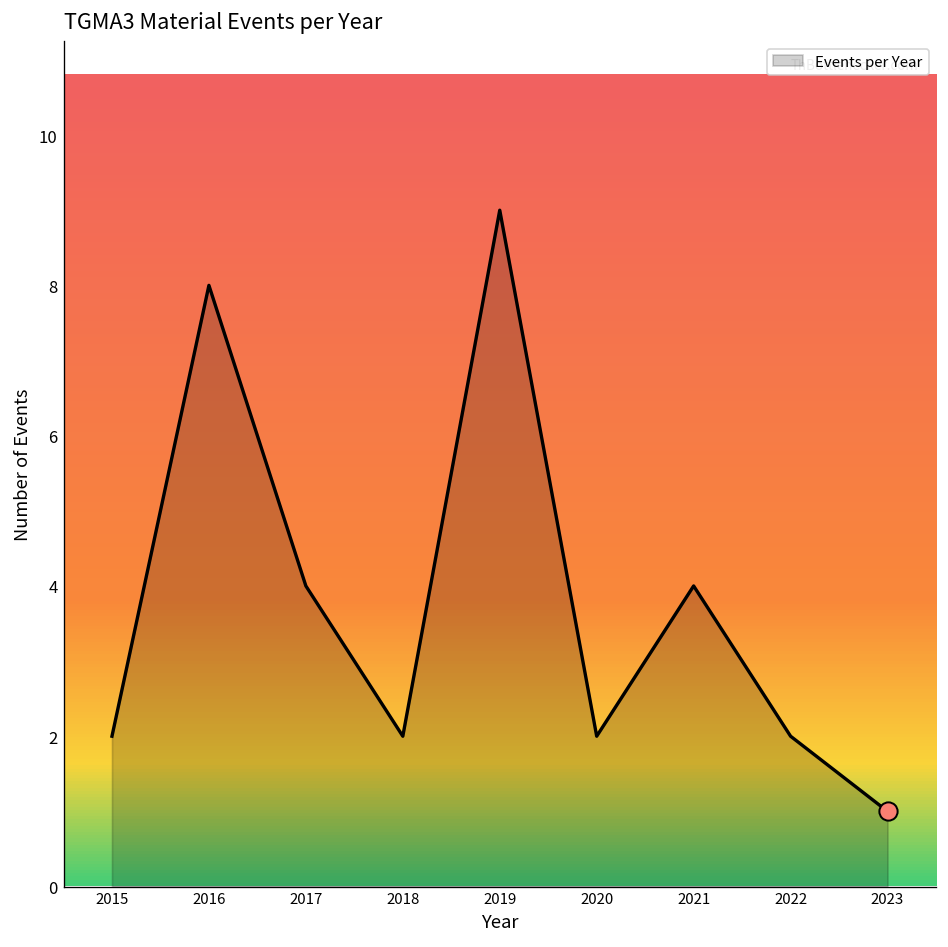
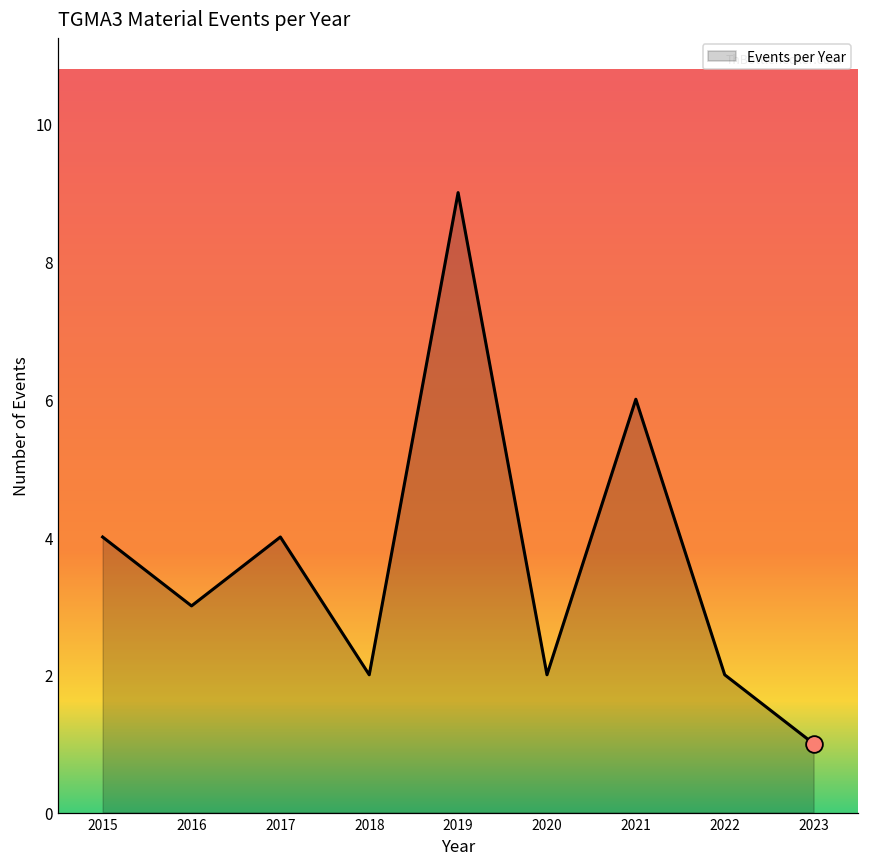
  {
    "Events per Year": {
-     "2015": 2,
-     "2016": 8,
+     "2015": 4,
+     "2016": 3,
      "2017": 4,
      "2018": 2,
      "2019": 9,
      "2020": 2,
-     "2021": 4,
+     "2021": 6,
      "2022": 2
    }
  }
